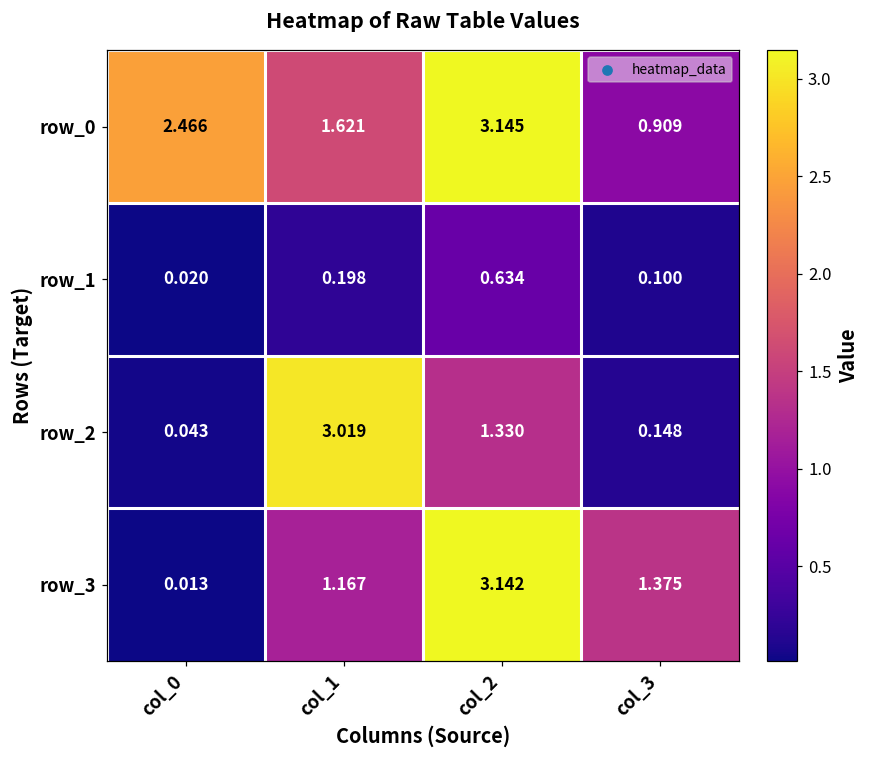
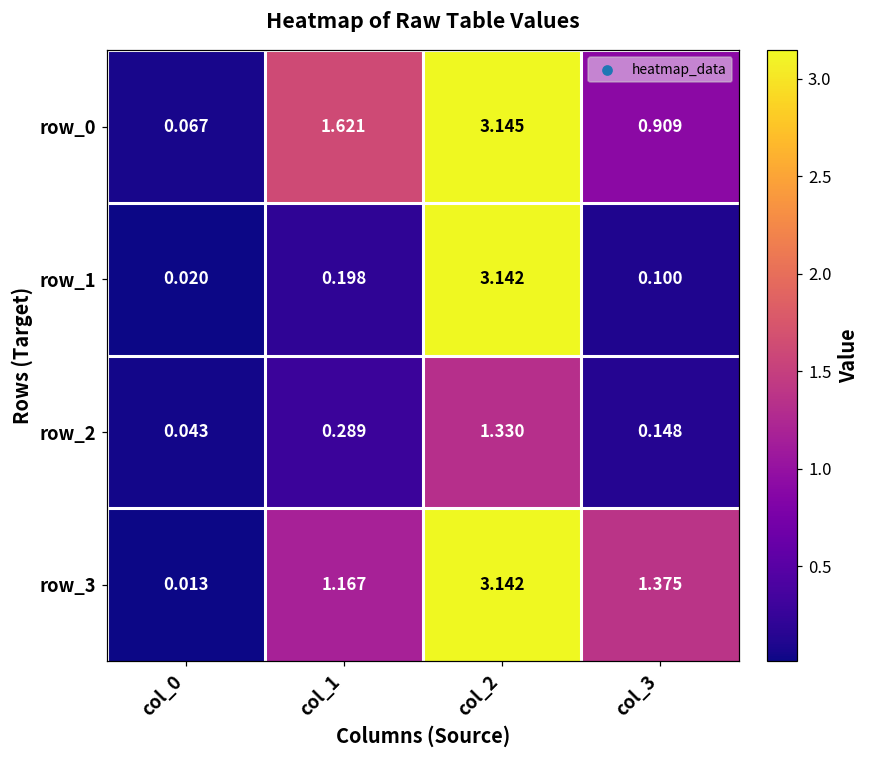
  {
    "row_0": {
-     "col_0": 2.466,
+     "col_0": 0.067,
      "col_1": 1.621,
      "col_2": 3.145,
      "col_3": 0.909
    },
    "row_1": {
      "col_0": 0.020,
      "col_1": 0.198,
-     "col_2": 0.634,
+     "col_2": 3.142,
      "col_3": 0.100
    },
    "row_2": {
      "col_0": 0.043,
-     "col_1": 3.019,
+     "col_1": 0.289,
      "col_2": 1.330,
      "col_3": 0.148
    },
    "row_3": {
      "col_0": 0.013,
      "col_1": 1.167,
      "col_2": 3.142,
      "col_3": 1.375
    }
  }
